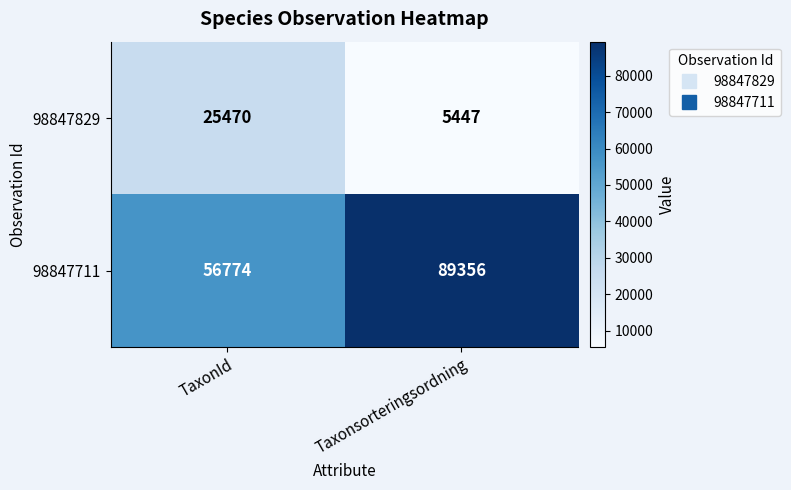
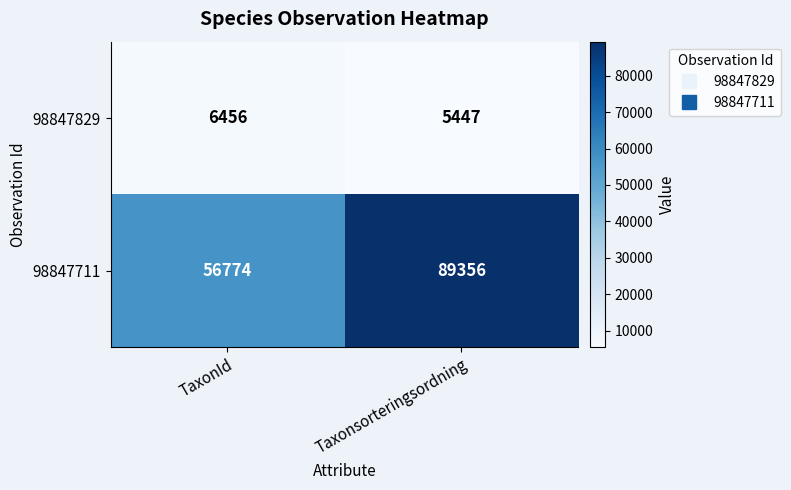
  {
    "98847829": {
-     "TaxonId": 25470,
+     "TaxonId": 6456,
      "Taxonsorteringsordning": 5447
    },
    "98847711": {
      "TaxonId": 56774,
      "Taxonsorteringsordning": 89356
    }
  }
